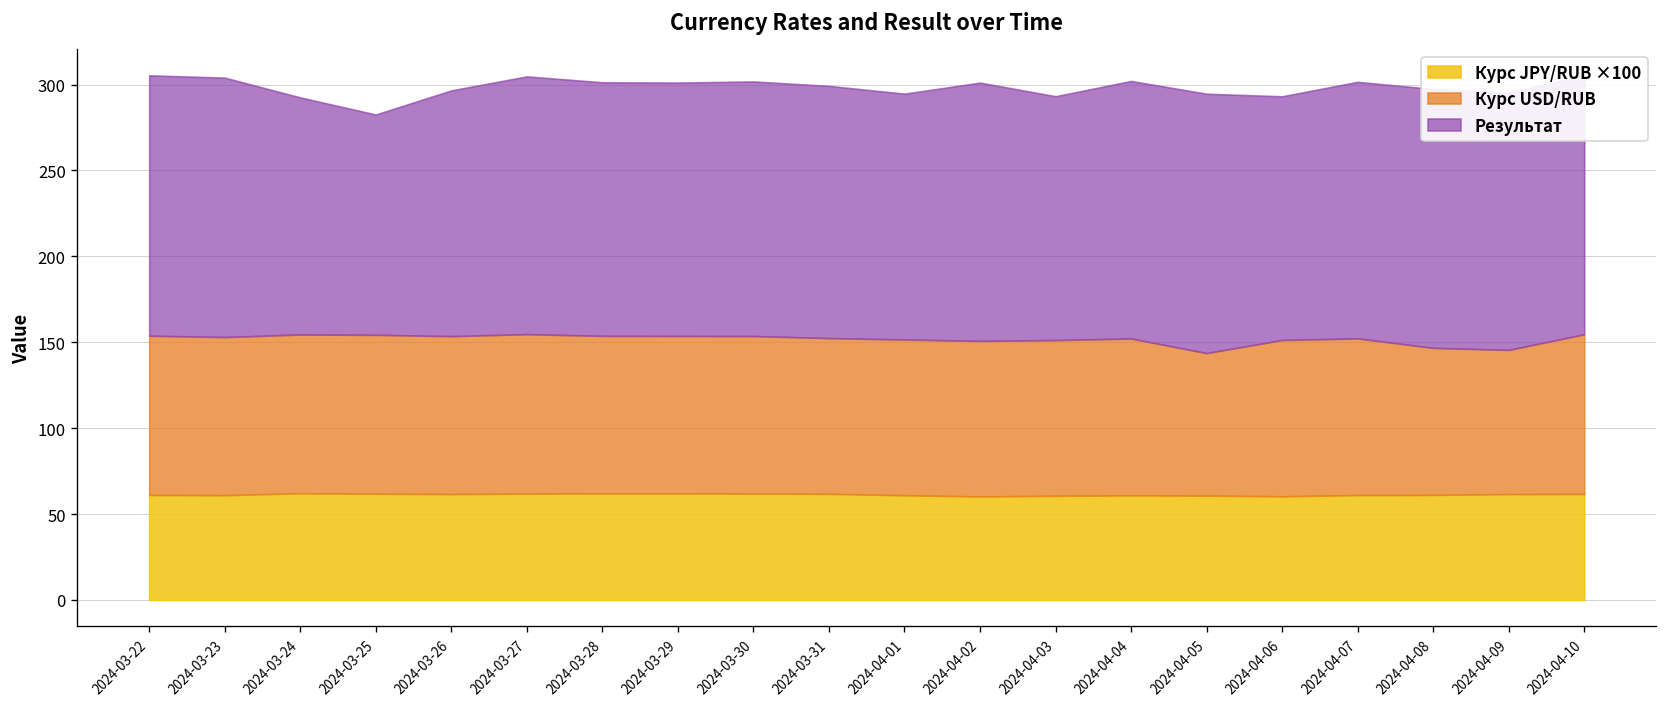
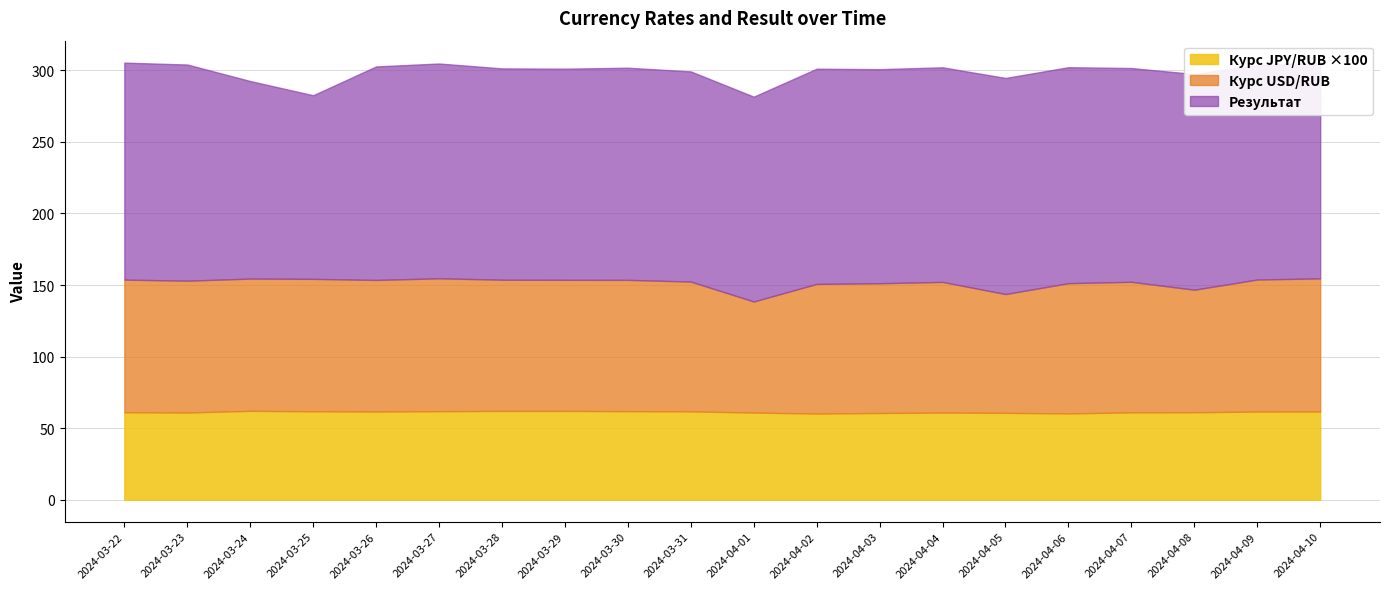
  {
    "Курс JPY/RUB ×100": {
      "2024-03-22": 61,
      "2024-03-23": 61,
      "2024-03-24": 62,
      "2024-03-25": 62,
      "2024-03-26": 62,
      "2024-03-27": 62,
      "2024-03-28": 62,
      "2024-03-29": 62,
      "2024-03-30": 62,
      "2024-03-31": 62,
      "2024-04-01": 61,
      "2024-04-02": 60,
      "2024-04-03": 61,
      "2024-04-04": 61,
      "2024-04-05": 61,
      "2024-04-06": 60,
      "2024-04-07": 61,
      "2024-04-08": 61,
      "2024-04-09": 62,
      "2024-04-10": 62
    },
    "Курс USD/RUB": {
      "2024-03-22": 93,
      "2024-03-23": 92,
      "2024-03-24": 92,
      "2024-03-25": 93,
      "2024-03-26": 92,
      "2024-03-27": 93,
      "2024-03-28": 92,
      "2024-03-29": 92,
      "2024-03-30": 92,
      "2024-03-31": 91,
-     "2024-04-01": 91,
+     "2024-04-01": 78,
      "2024-04-02": 91,
      "2024-04-03": 91,
      "2024-04-04": 91,
      "2024-04-05": 83,
      "2024-04-06": 91,
      "2024-04-07": 91,
      "2024-04-08": 86,
-     "2024-04-09": 84,
+     "2024-04-09": 92,
      "2024-04-10": 93
    },
    "Результат": {
      "2024-03-22": 152,
      "2024-03-23": 151,
      "2024-03-24": 138,
      "2024-03-25": 128,
-     "2024-03-26": 143,
+     "2024-03-26": 149,
      "2024-03-27": 150,
      "2024-03-28": 148,
      "2024-03-29": 148,
      "2024-03-30": 148,
      "2024-03-31": 147,
      "2024-04-01": 143,
      "2024-04-02": 150,
-     "2024-04-03": 142,
+     "2024-04-03": 150,
      "2024-04-04": 150,
      "2024-04-05": 151,
-     "2024-04-06": 142,
+     "2024-04-06": 151,
      "2024-04-07": 149
    }
  }
